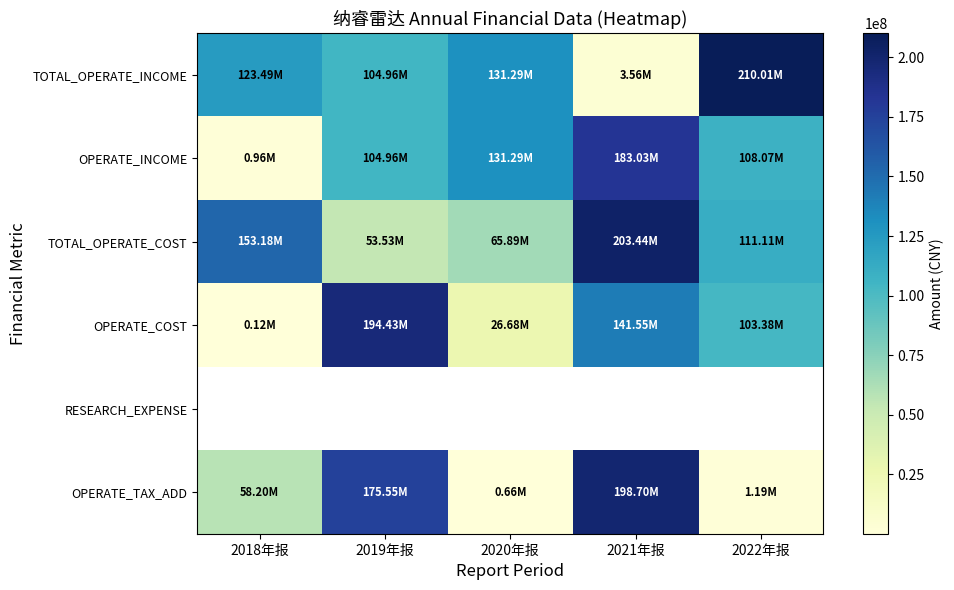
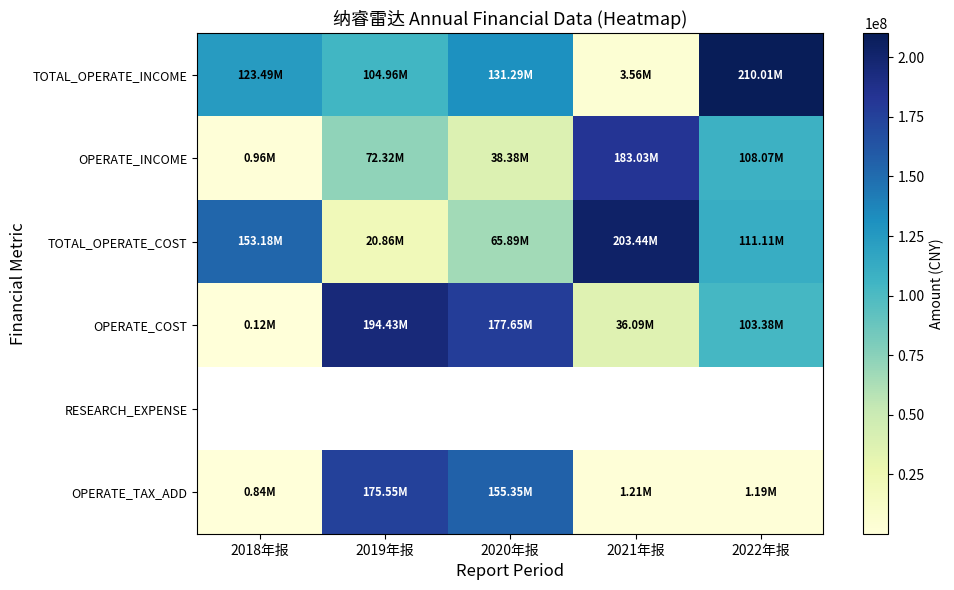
  {
    "TOTAL_OPERATE_INCOME": {
      "2018年报": "123.49M",
      "2019年报": "104.96M",
      "2020年报": "131.29M",
      "2021年报": "3.56M",
      "2022年报": "210.01M"
    },
    "OPERATE_INCOME": {
      "2018年报": "0.96M",
-     "2019年报": "104.96M",
-     "2020年报": "131.29M",
+     "2019年报": "72.32M",
+     "2020年报": "38.38M",
      "2021年报": "183.03M",
      "2022年报": "108.07M"
    },
    "TOTAL_OPERATE_COST": {
      "2018年报": "153.18M",
-     "2019年报": "53.53M",
+     "2019年报": "20.86M",
      "2020年报": "65.89M",
      "2021年报": "203.44M",
      "2022年报": "111.11M"
    },
    "OPERATE_COST": {
      "2018年报": "0.12M",
      "2019年报": "194.43M",
-     "2020年报": "26.68M",
-     "2021年报": "141.55M",
+     "2020年报": "177.65M",
+     "2021年报": "36.09M",
      "2022年报": "103.38M"
    },
    "OPERATE_TAX_ADD": {
-     "2018年报": "58.20M",
+     "2018年报": "0.84M",
      "2019年报": "175.55M",
-     "2020年报": "0.66M",
-     "2021年报": "198.70M",
+     "2020年报": "155.35M",
+     "2021年报": "1.21M",
      "2022年报": "1.19M"
    }
  }
